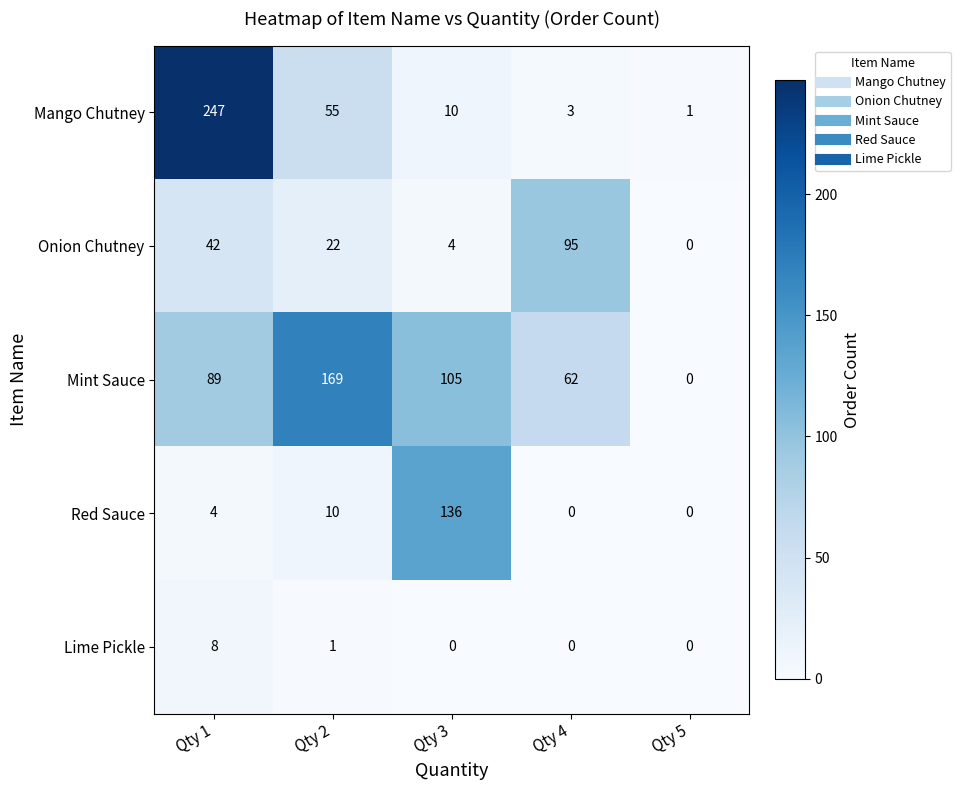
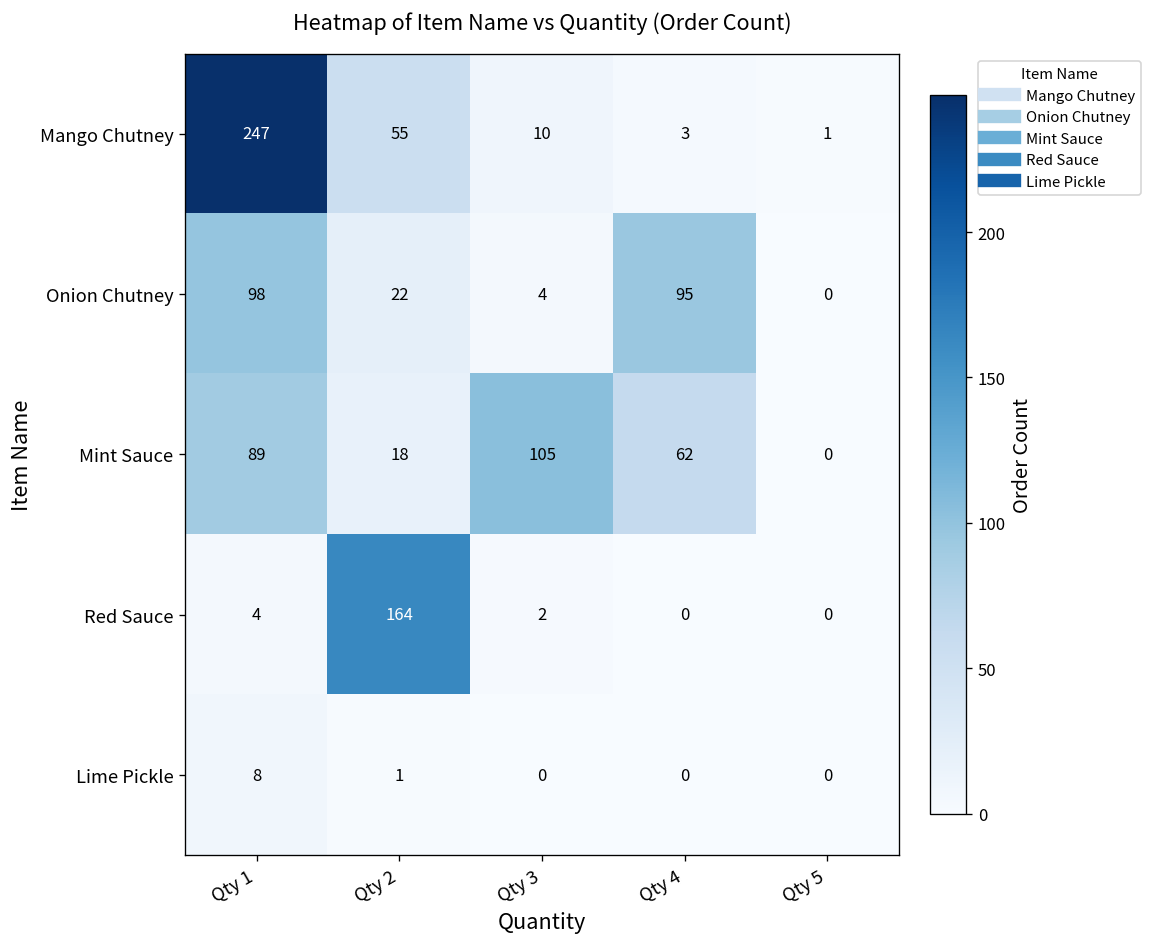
  {
    "Mango Chutney": {
      "Qty 1": 247,
      "Qty 2": 55,
      "Qty 3": 10,
      "Qty 4": 3,
      "Qty 5": 1
    },
    "Onion Chutney": {
-     "Qty 1": 42,
+     "Qty 1": 98,
      "Qty 2": 22,
      "Qty 3": 4,
      "Qty 4": 95,
      "Qty 5": 0
    },
    "Mint Sauce": {
      "Qty 1": 89,
-     "Qty 2": 169,
+     "Qty 2": 18,
      "Qty 3": 105,
      "Qty 4": 62,
      "Qty 5": 0
    },
    "Red Sauce": {
      "Qty 1": 4,
-     "Qty 2": 10,
-     "Qty 3": 136,
+     "Qty 2": 164,
+     "Qty 3": 2,
      "Qty 4": 0,
      "Qty 5": 0
    },
    "Lime Pickle": {
      "Qty 1": 8,
      "Qty 2": 1,
      "Qty 3": 0,
      "Qty 4": 0,
      "Qty 5": 0
    }
  }
